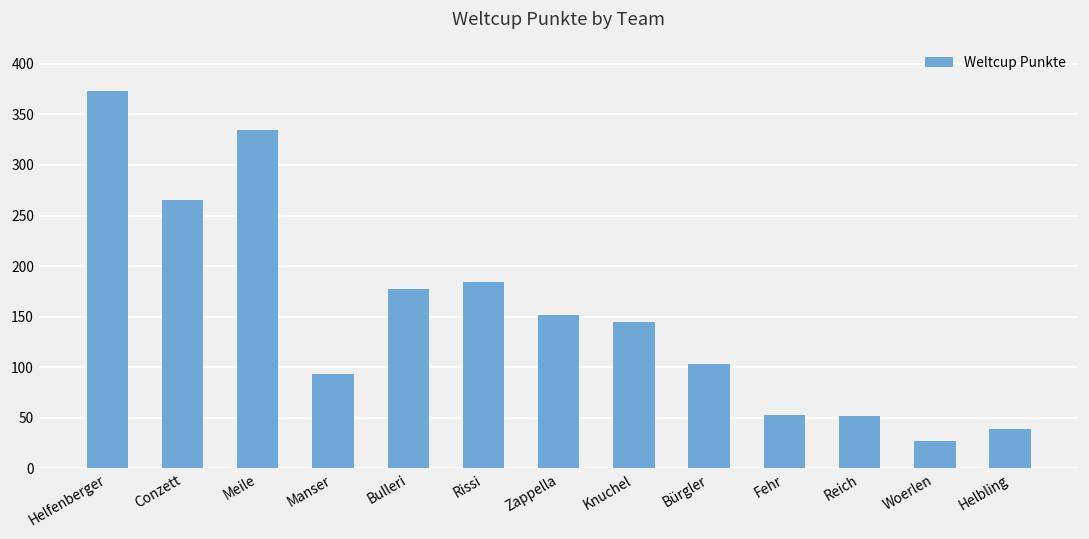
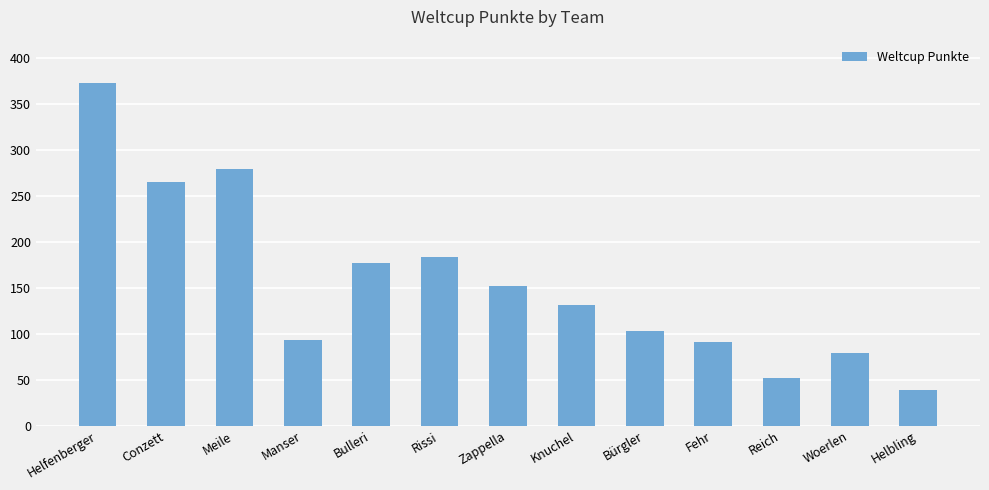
  {
    "Helfenberger": 370,
    "Conzett": 270,
-   "Meile": 340,
+   "Meile": 280,
    "Manser": 90,
    "Bulleri": 180,
    "Rissi": 180,
    "Zappella": 150,
-   "Knuchel": 150,
+   "Knuchel": 130,
    "Bürgler": 100,
-   "Fehr": 50,
+   "Fehr": 90,
    "Reich": 50,
-   "Woerlen": 30,
+   "Woerlen": 80,
    "Helbling": 40
  }
